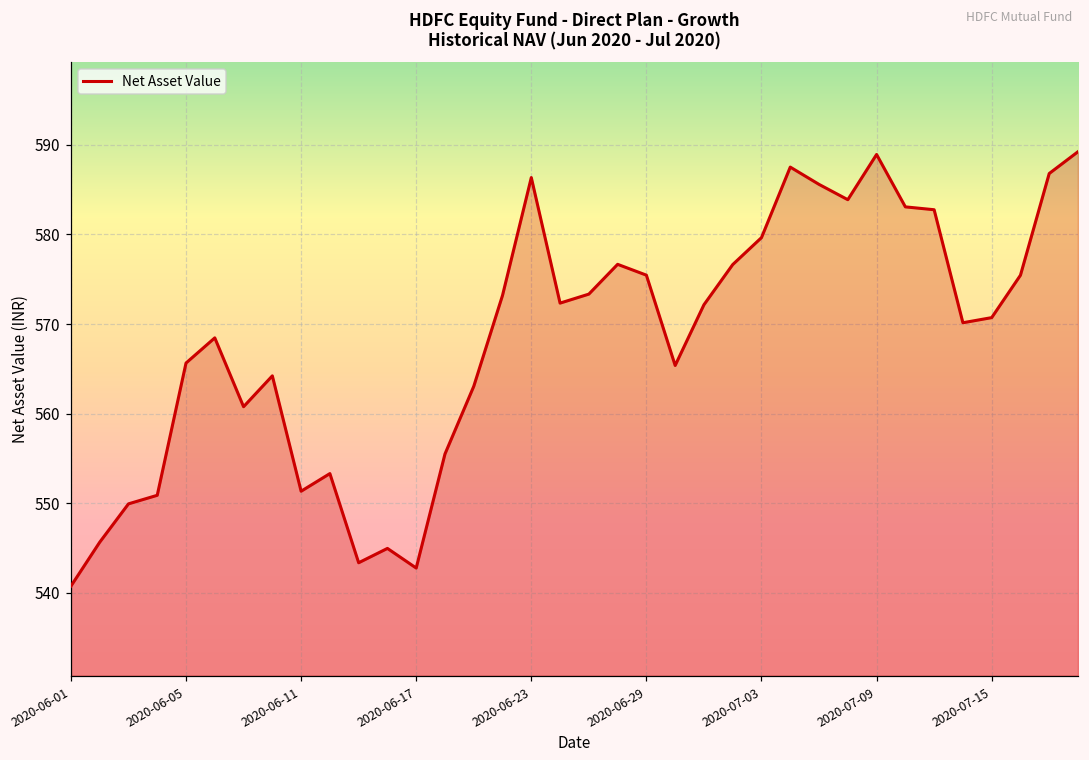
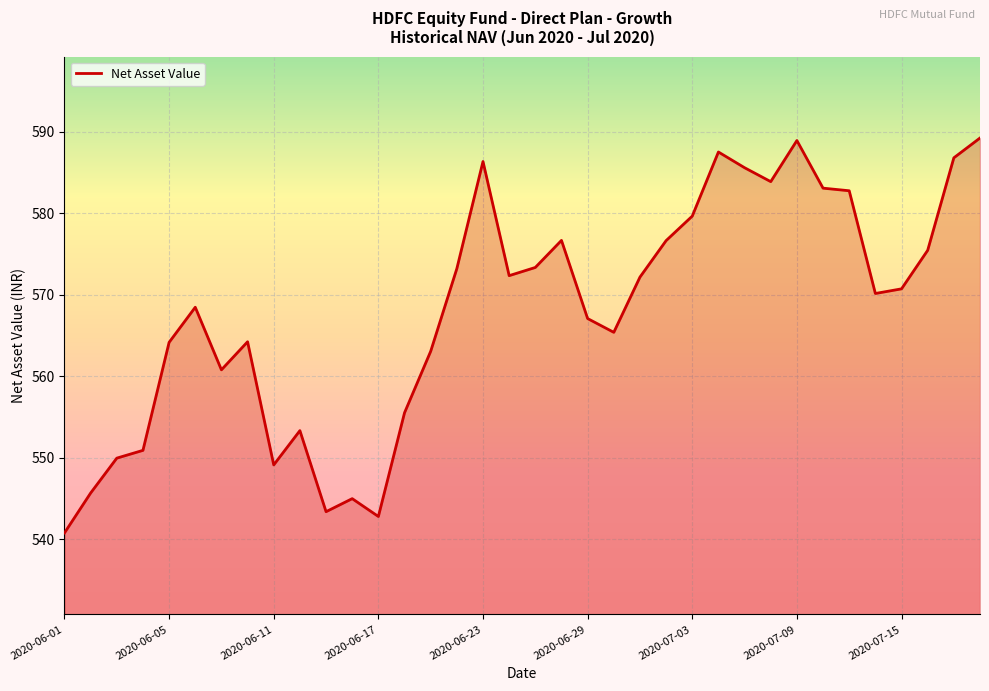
  {
    "2020-06-01": 541,
-   "2020-06-05": 566,
-   "2020-06-11": 551,
+   "2020-06-05": 564,
+   "2020-06-11": 549,
    "2020-06-17": 543,
    "2020-06-23": 586,
-   "2020-06-29": 575,
+   "2020-06-29": 567,
    "2020-07-03": 580,
    "2020-07-09": 589,
    "2020-07-15": 571
  }
